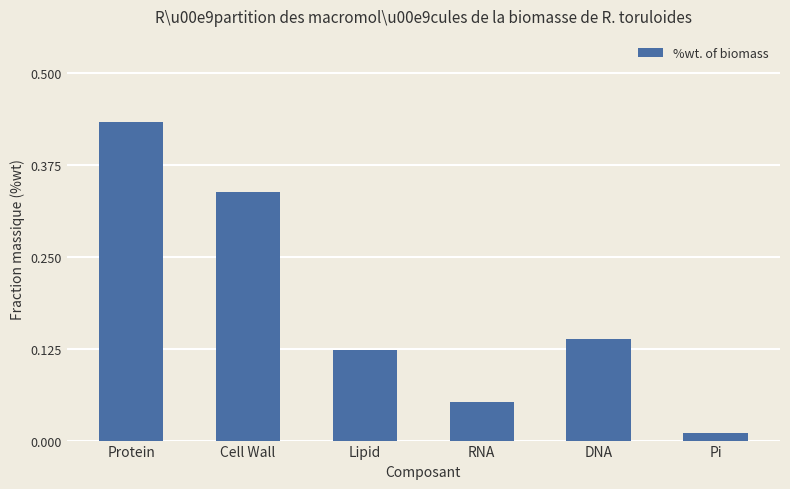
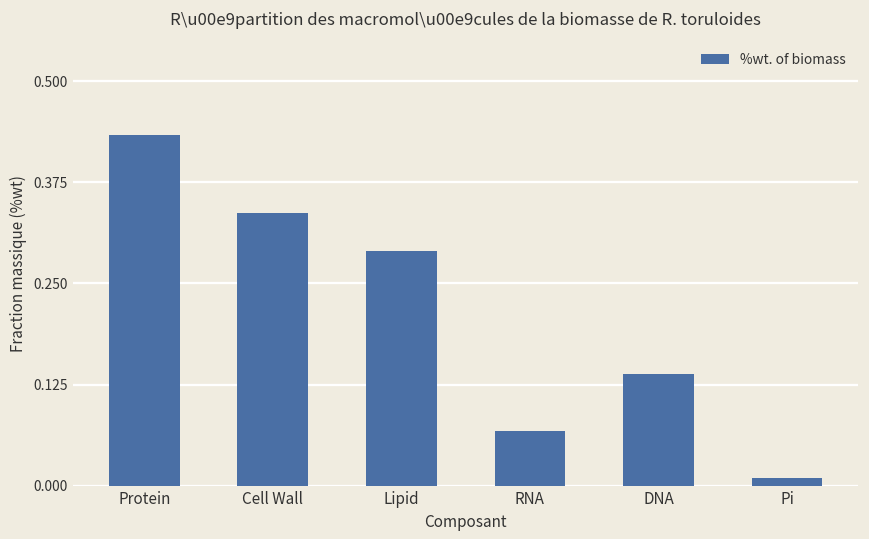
  {
    "Protein": 0.43,
    "Cell Wall": 0.34,
-   "Lipid": 0.12,
-   "RNA": 0.05,
+   "Lipid": 0.29,
+   "RNA": 0.07,
    "DNA": 0.14,
    "Pi": 0.01
  }
